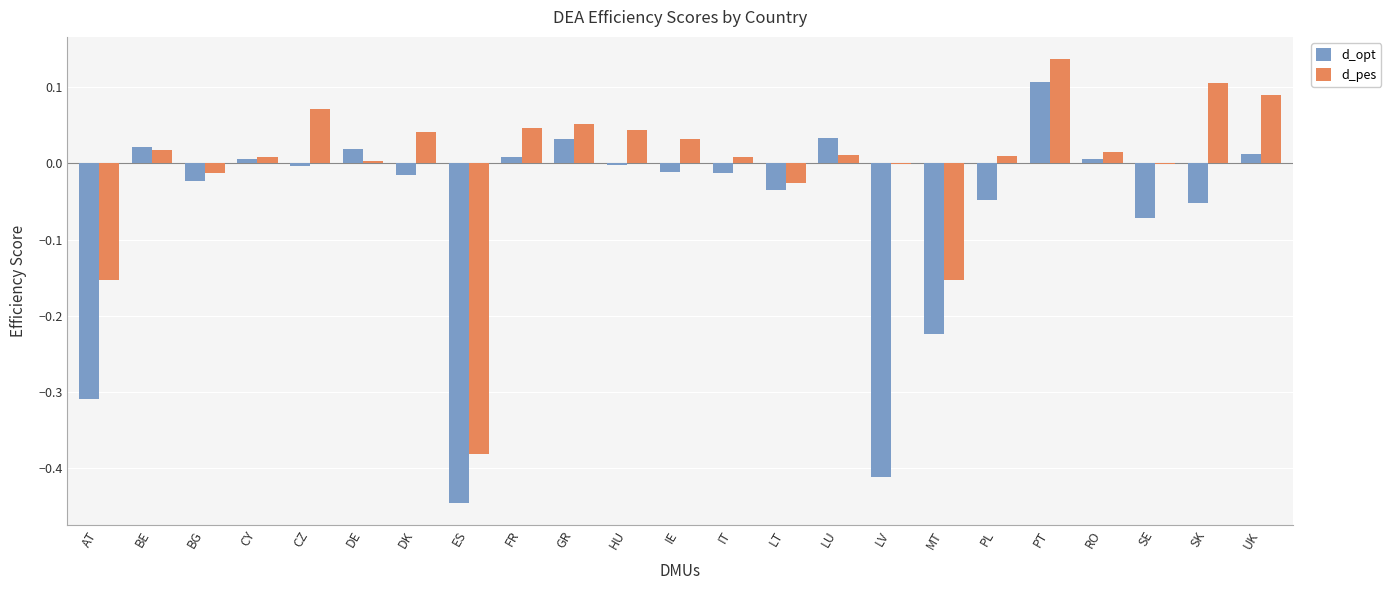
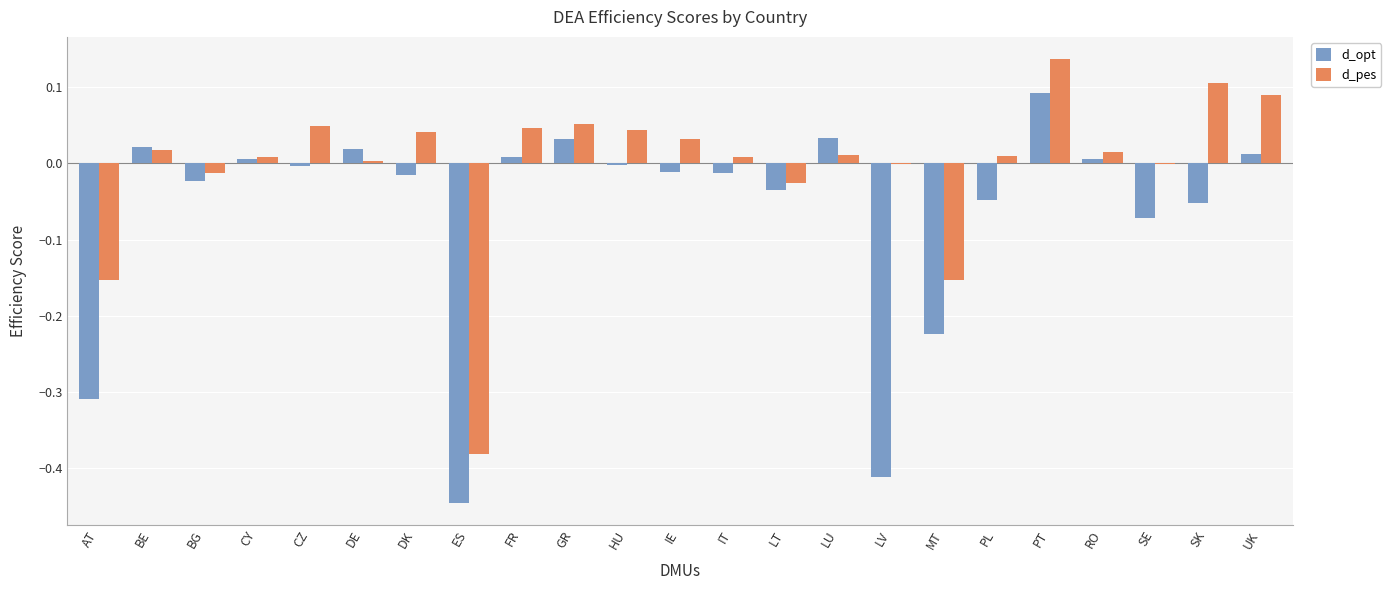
  {
    "d_opt": {
      "AT": -0.31,
      "BE": 0.02,
      "BG": -0.02,
      "CY": 0.01,
      "CZ": 0.00,
      "DE": 0.02,
      "DK": -0.02,
      "ES": -0.45,
      "FR": 0.01,
      "GR": 0.03,
      "IE": -0.01,
      "IT": -0.01,
      "LT": -0.03,
      "LU": 0.03,
      "LV": -0.41,
      "MT": -0.22,
      "PL": -0.05,
-     "PT": 0.11,
+     "PT": 0.09,
      "RO": 0.01,
      "SE": -0.07,
      "SK": -0.05,
      "UK": 0.01
    },
    "d_pes": {
      "AT": -0.15,
      "BE": 0.02,
      "BG": -0.01,
      "CY": 0.01,
-     "CZ": 0.07,
+     "CZ": 0.05,
      "DE": 0.00,
      "DK": 0.04,
      "ES": -0.38,
      "FR": 0.05,
      "GR": 0.05,
      "HU": 0.04,
      "IE": 0.03,
      "IT": 0.01,
      "LT": -0.03,
      "LU": 0.01,
      "MT": -0.15,
      "PL": 0.01,
      "PT": 0.14,
      "RO": 0.02,
      "SK": 0.11,
      "UK": 0.09
    }
  }
